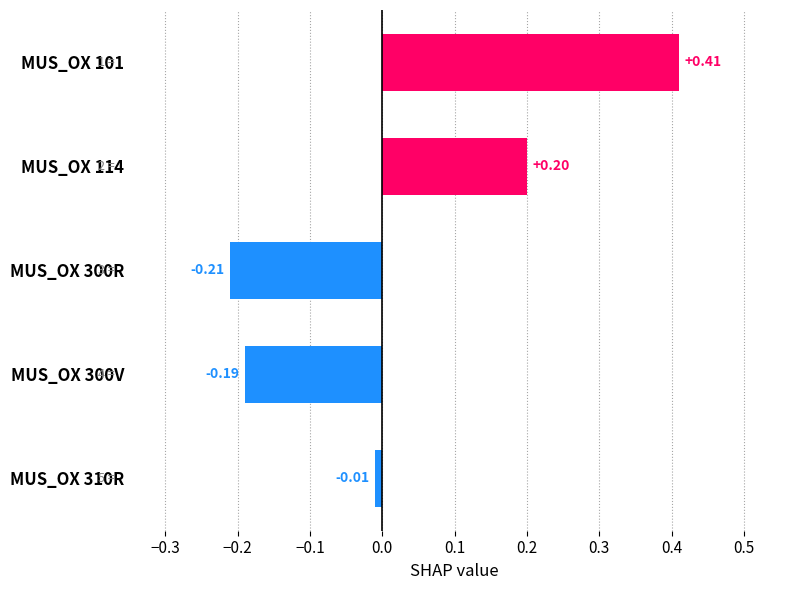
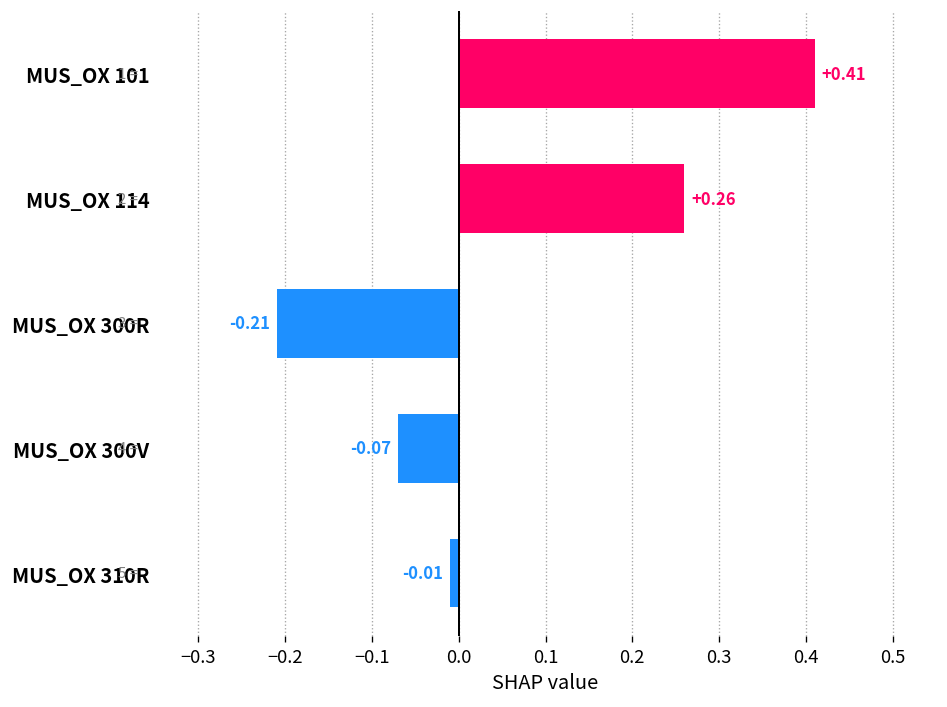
  {
    "MUS_OX 101": "+0.41",
-   "MUS_OX 114": "+0.20",
+   "MUS_OX 114": "+0.26",
    "MUS_OX 300R": "-0.21",
-   "MUS_OX 300V": "-0.19",
+   "MUS_OX 300V": "-0.07",
    "MUS_OX 310R": "-0.01"
  }
